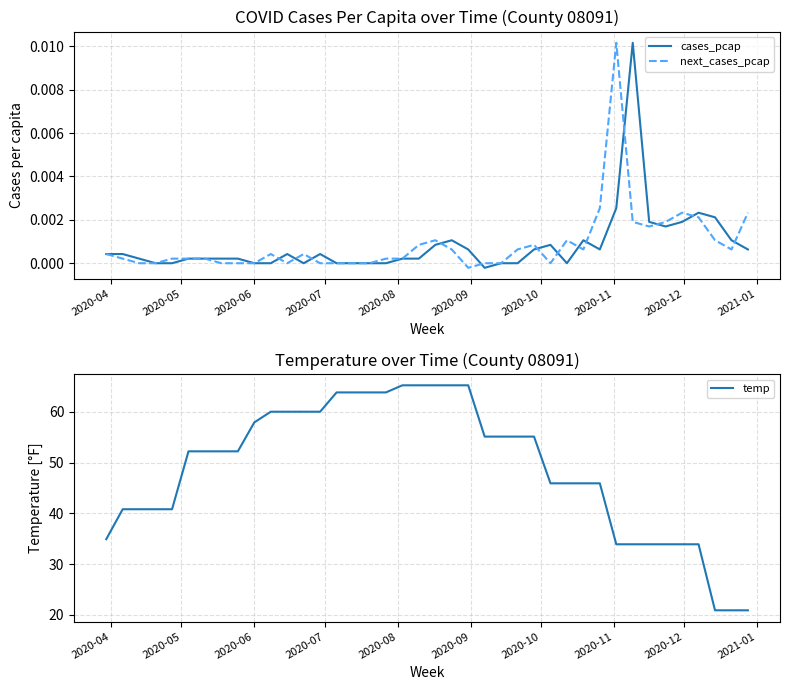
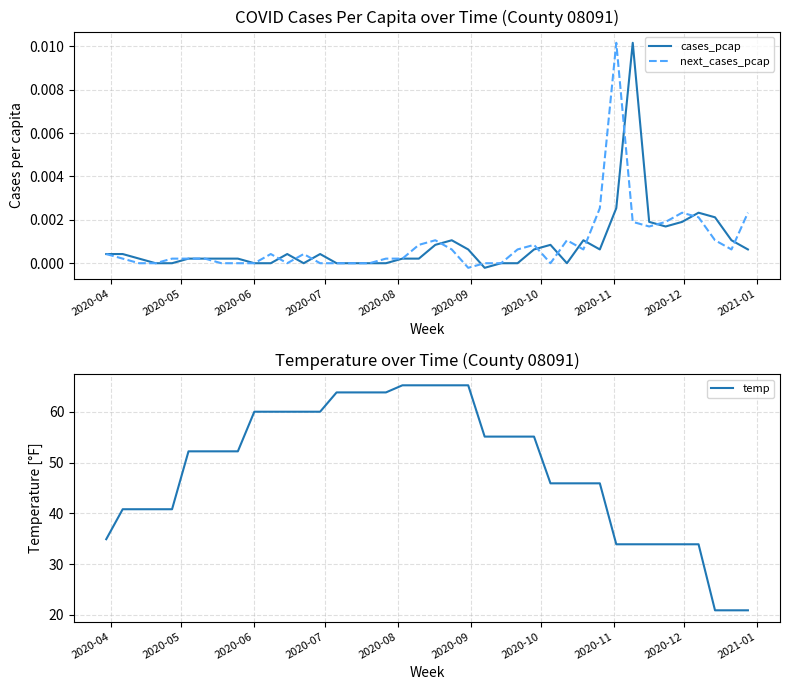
  {
    "Temperature over Time (County 08091)": {
-     "2020-06": 58
+     "2020-06": 60
    }
  }
